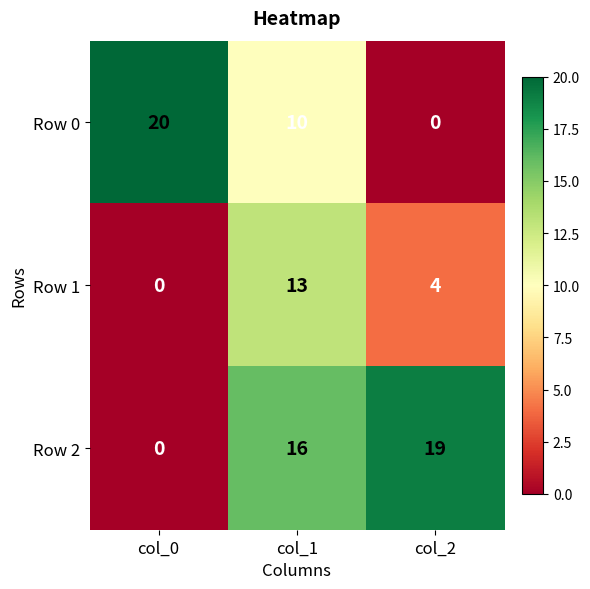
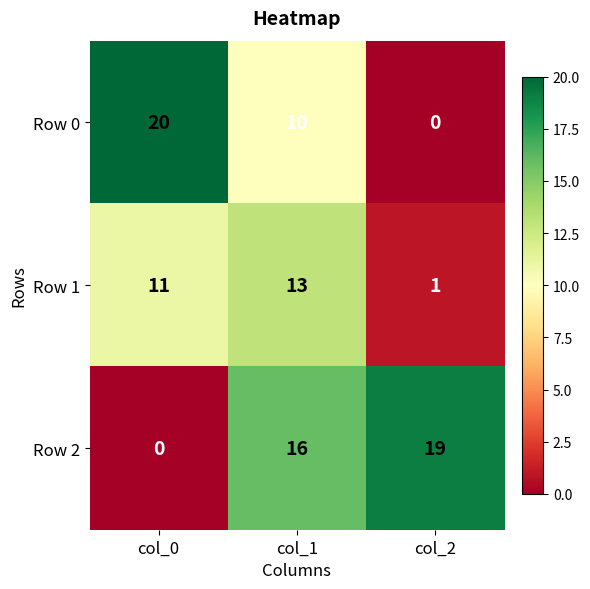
  {
    "Row 0": {
      "col_0": 20,
      "col_1": 10,
      "col_2": 0
    },
    "Row 1": {
-     "col_0": 0,
+     "col_0": 11,
      "col_1": 13,
-     "col_2": 4
+     "col_2": 1
    },
    "Row 2": {
      "col_0": 0,
      "col_1": 16,
      "col_2": 19
    }
  }
